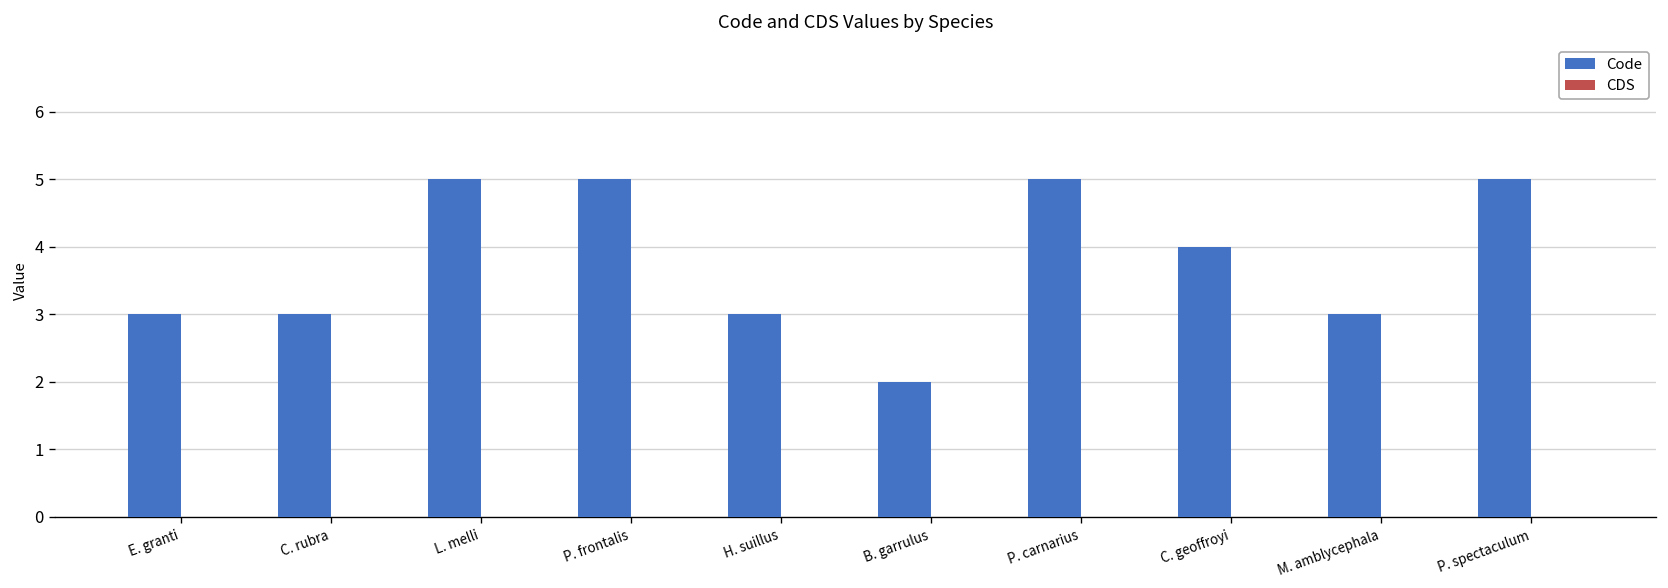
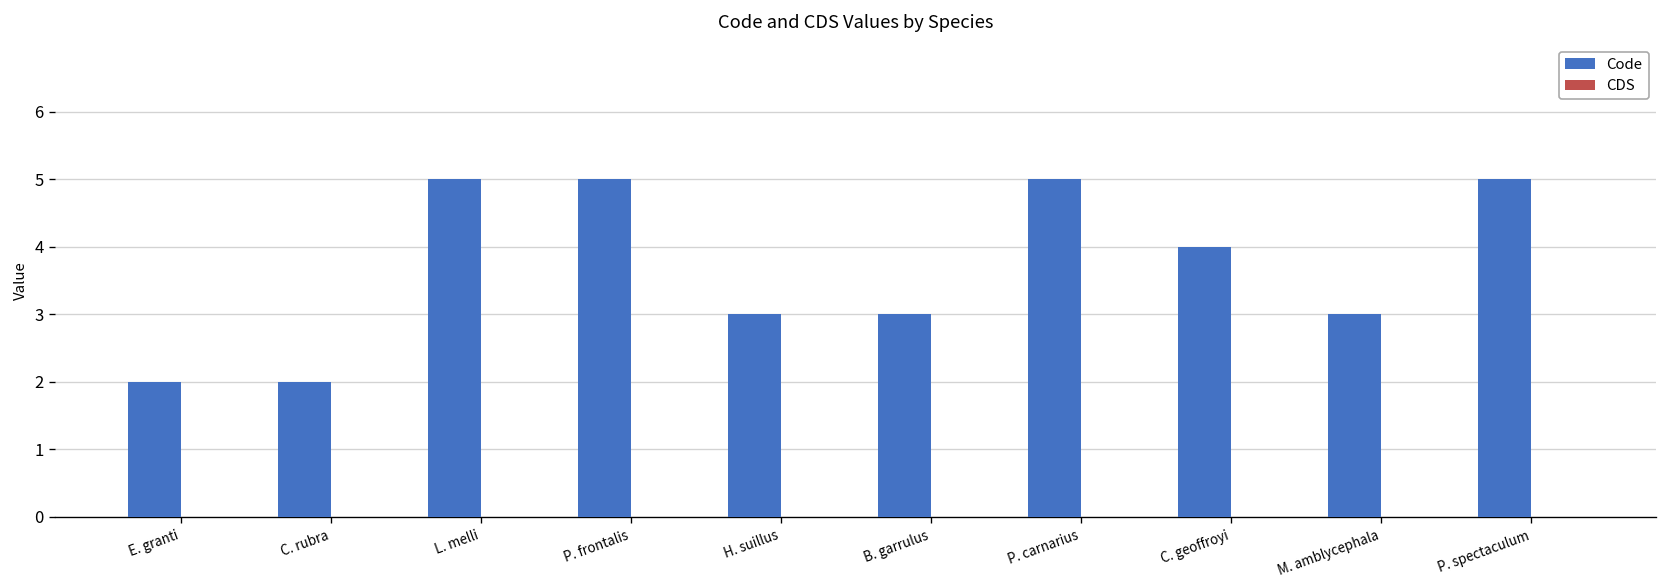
  {
    "Code": {
-     "E. granti": 3,
-     "C. rubra": 3,
+     "E. granti": 2,
+     "C. rubra": 2,
      "L. melli": 5,
      "P. frontalis": 5,
      "H. suillus": 3,
-     "B. garrulus": 2,
+     "B. garrulus": 3,
      "P. carnarius": 5,
      "C. geoffroyi": 4,
      "M. amblycephala": 3,
      "P. spectaculum": 5
    },
    "CDS": {
      "E. granti": 0,
      "C. rubra": 0,
      "L. melli": 0,
      "P. frontalis": 0,
      "H. suillus": 0,
      "B. garrulus": 0,
      "P. carnarius": 0,
      "C. geoffroyi": 0,
      "M. amblycephala": 0,
      "P. spectaculum": 0
    }
  }
